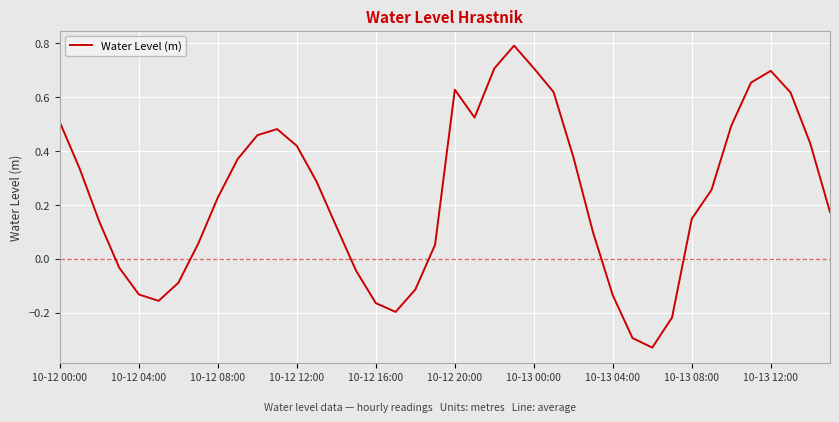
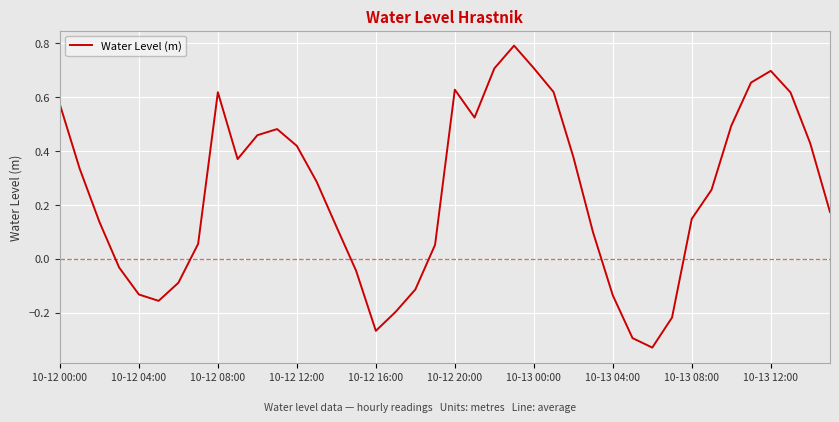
  {
-   "10-12 00:00": 0.51,
+   "10-12 00:00": 0.57,
    "10-12 04:00": -0.13,
-   "10-12 08:00": 0.23,
+   "10-12 08:00": 0.62,
    "10-12 12:00": 0.42,
-   "10-12 16:00": -0.16,
+   "10-12 16:00": -0.27,
    "10-12 20:00": 0.63,
    "10-13 00:00": 0.71,
    "10-13 04:00": -0.14,
    "10-13 08:00": 0.15,
    "10-13 12:00": 0.70
  }
